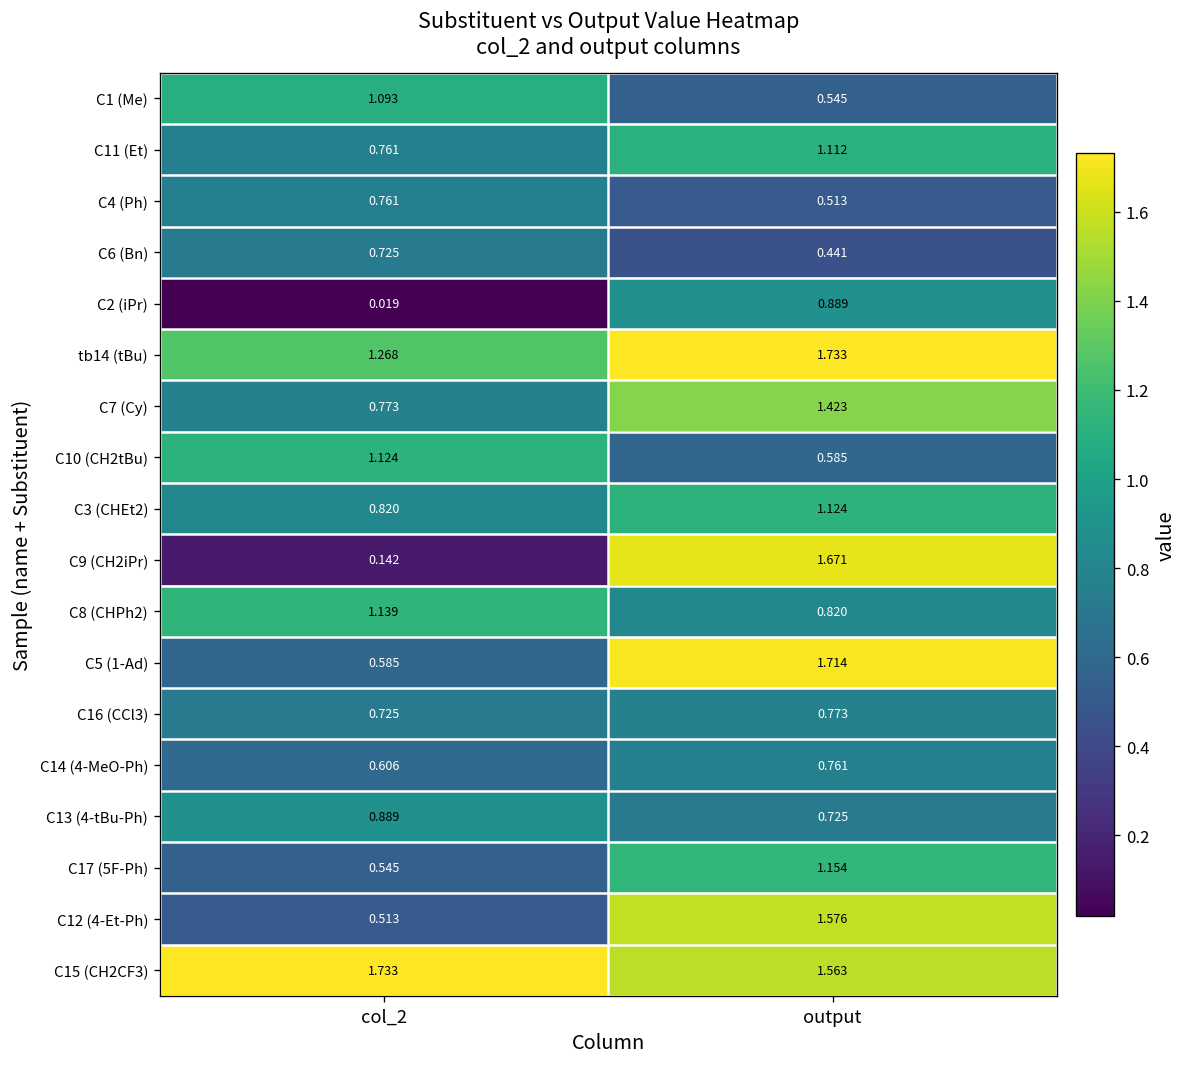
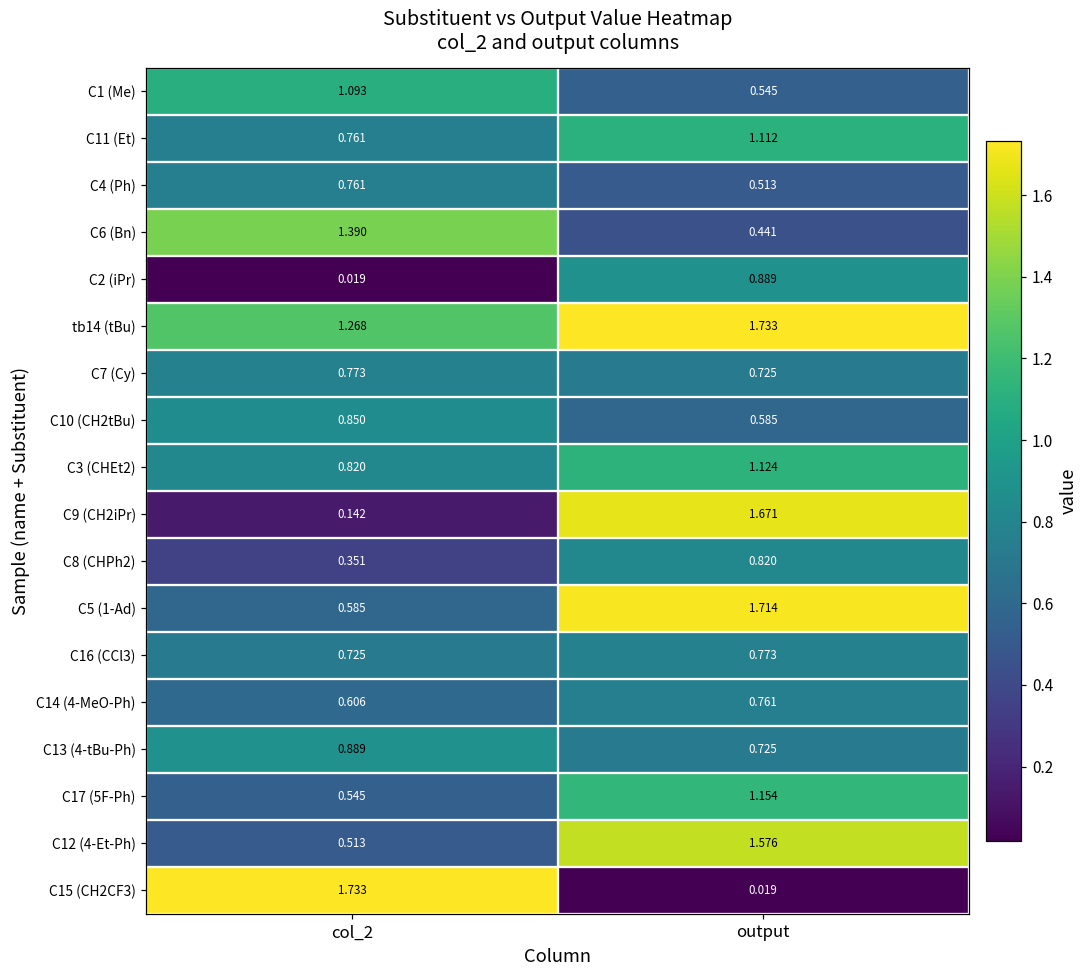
  {
    "C1 (Me)": {
      "col_2": 1.093,
      "output": 0.545
    },
    "C11 (Et)": {
      "col_2": 0.761,
      "output": 1.112
    },
    "C4 (Ph)": {
      "col_2": 0.761,
      "output": 0.513
    },
    "C6 (Bn)": {
-     "col_2": 0.725,
+     "col_2": 1.390,
      "output": 0.441
    },
    "C2 (iPr)": {
      "col_2": 0.019,
      "output": 0.889
    },
    "tb14 (tBu)": {
      "col_2": 1.268,
      "output": 1.733
    },
    "C7 (Cy)": {
      "col_2": 0.773,
-     "output": 1.423
+     "output": 0.725
    },
    "C10 (CH2tBu)": {
-     "col_2": 1.124,
+     "col_2": 0.850,
      "output": 0.585
    },
    "C3 (CHEt2)": {
      "col_2": 0.820,
      "output": 1.124
    },
    "C9 (CH2iPr)": {
      "col_2": 0.142,
      "output": 1.671
    },
    "C8 (CHPh2)": {
-     "col_2": 1.139,
+     "col_2": 0.351,
      "output": 0.820
    },
    "C5 (1-Ad)": {
      "col_2": 0.585,
      "output": 1.714
    },
    "C16 (CCl3)": {
      "col_2": 0.725,
      "output": 0.773
    },
    "C14 (4-MeO-Ph)": {
      "col_2": 0.606,
      "output": 0.761
    },
    "C13 (4-tBu-Ph)": {
      "col_2": 0.889,
      "output": 0.725
    },
    "C17 (5F-Ph)": {
      "col_2": 0.545,
      "output": 1.154
    },
    "C12 (4-Et-Ph)": {
      "col_2": 0.513,
      "output": 1.576
    },
    "C15 (CH2CF3)": {
      "col_2": 1.733,
-     "output": 1.563
+     "output": 0.019
    }
  }
